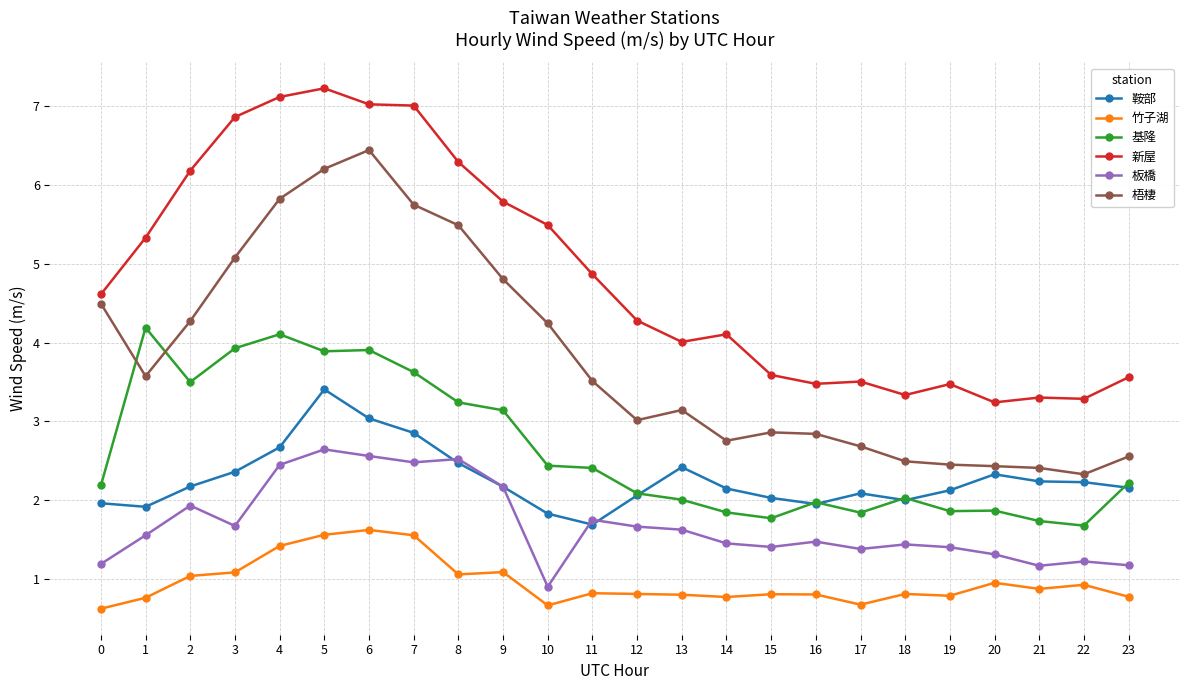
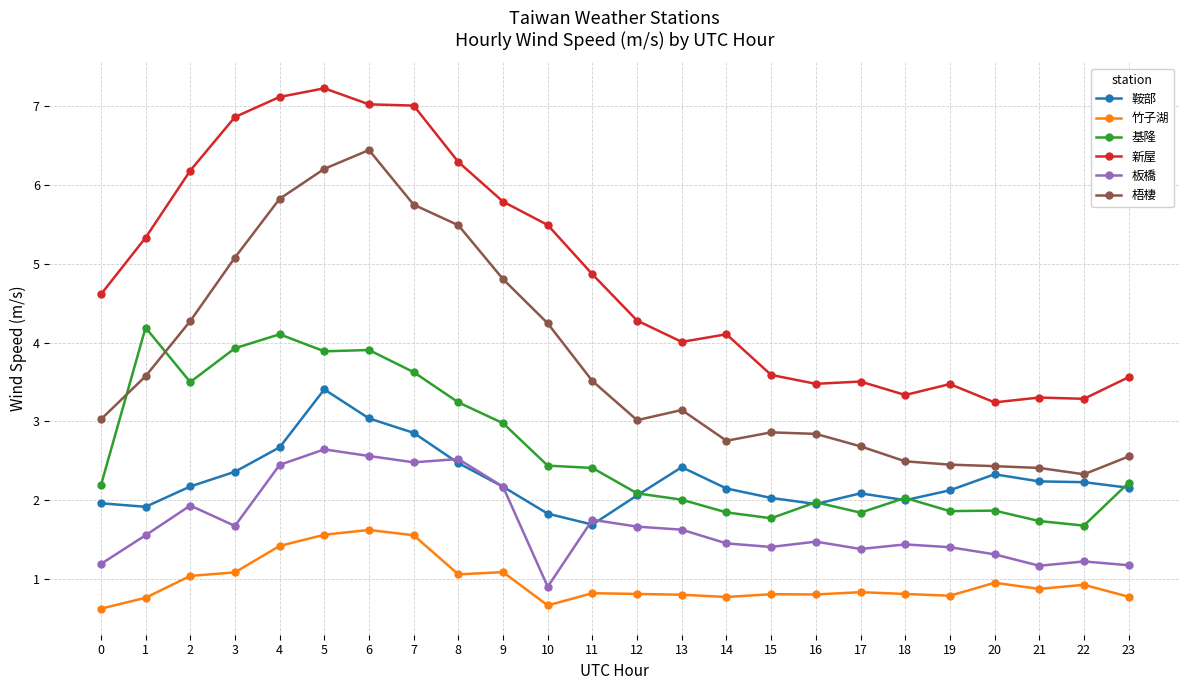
  {
    "鞍部": {
      "0": 2.0,
      "1": 1.9,
      "2": 2.2,
      "3": 2.4,
      "4": 2.7,
      "5": 3.4,
      "6": 3.0,
      "7": 2.9,
      "8": 2.5,
      "10": 1.8,
      "11": 1.7,
      "13": 2.4,
      "14": 2.1,
      "15": 2.0,
      "17": 2.1,
      "19": 2.1,
      "20": 2.3,
      "21": 2.2,
      "22": 2.2,
      "23": 2.2
    },
    "竹子湖": {
      "0": 0.6,
      "1": 0.8,
      "2": 1.0,
      "3": 1.1,
      "4": 1.4,
      "5": 1.6,
      "6": 1.6,
      "7": 1.6,
      "8": 1.1,
      "9": 1.1,
      "10": 0.7,
      "11": 0.8,
      "12": 0.8,
      "13": 0.8,
      "14": 0.8,
      "15": 0.8,
      "16": 0.8,
-     "17": 0.7,
+     "17": 0.8,
      "18": 0.8,
      "19": 0.8,
      "20": 1.0,
      "21": 0.9,
      "22": 0.9,
      "23": 0.8
    },
    "基隆": {
      "0": 2.2,
      "1": 4.2,
      "2": 3.5,
      "3": 3.9,
      "4": 4.1,
      "5": 3.9,
      "6": 3.9,
      "7": 3.6,
      "8": 3.2,
-     "9": 3.1,
+     "9": 3.0,
      "10": 2.4,
      "11": 2.4,
      "13": 2.0,
      "14": 1.8,
      "15": 1.8,
      "17": 1.8,
      "19": 1.9,
      "20": 1.9,
      "21": 1.7,
      "22": 1.7,
      "23": 2.2
    },
    "新屋": {
      "0": 4.6,
      "1": 5.3,
      "2": 6.2,
      "3": 6.9,
      "4": 7.1,
      "5": 7.2,
      "6": 7.0,
      "7": 7.0,
      "8": 6.3,
      "9": 5.8,
      "10": 5.5,
      "11": 4.9,
      "12": 4.3,
      "13": 4.0,
      "14": 4.1,
      "15": 3.6,
      "16": 3.5,
      "17": 3.5,
      "18": 3.3,
      "19": 3.5,
      "20": 3.2,
      "21": 3.3,
      "22": 3.3,
      "23": 3.6
    },
    "板橋": {
      "0": 1.2,
      "1": 1.6,
      "2": 1.9,
      "3": 1.7,
      "4": 2.4,
      "5": 2.6,
      "6": 2.6,
      "7": 2.5,
      "8": 2.5,
      "10": 0.9,
      "11": 1.8,
      "12": 1.7,
      "13": 1.6,
      "14": 1.5,
      "15": 1.4,
      "16": 1.5,
      "17": 1.4,
      "18": 1.4,
      "19": 1.4,
      "20": 1.3,
      "21": 1.2,
      "22": 1.2,
      "23": 1.2
    },
    "梧棲": {
-     "0": 4.5,
+     "0": 3.0,
      "1": 3.6,
      "2": 4.3,
      "3": 5.1,
      "4": 5.8,
      "5": 6.2,
      "6": 6.4,
      "7": 5.8,
      "8": 5.5,
      "9": 4.8,
      "10": 4.2,
      "11": 3.5,
      "12": 3.0,
      "13": 3.1,
      "14": 2.8,
      "15": 2.9,
      "16": 2.8,
      "17": 2.7,
      "18": 2.5,
      "19": 2.5,
      "20": 2.4,
      "21": 2.4,
      "22": 2.3,
      "23": 2.6
    }
  }
